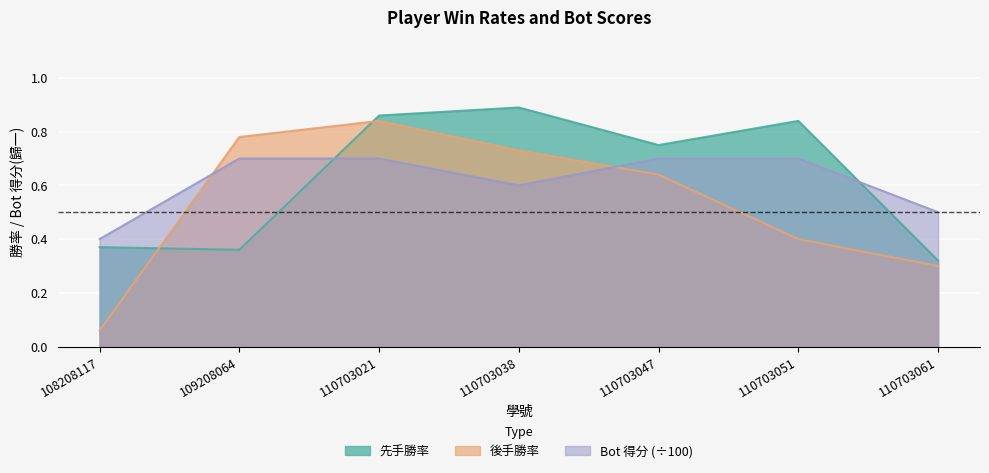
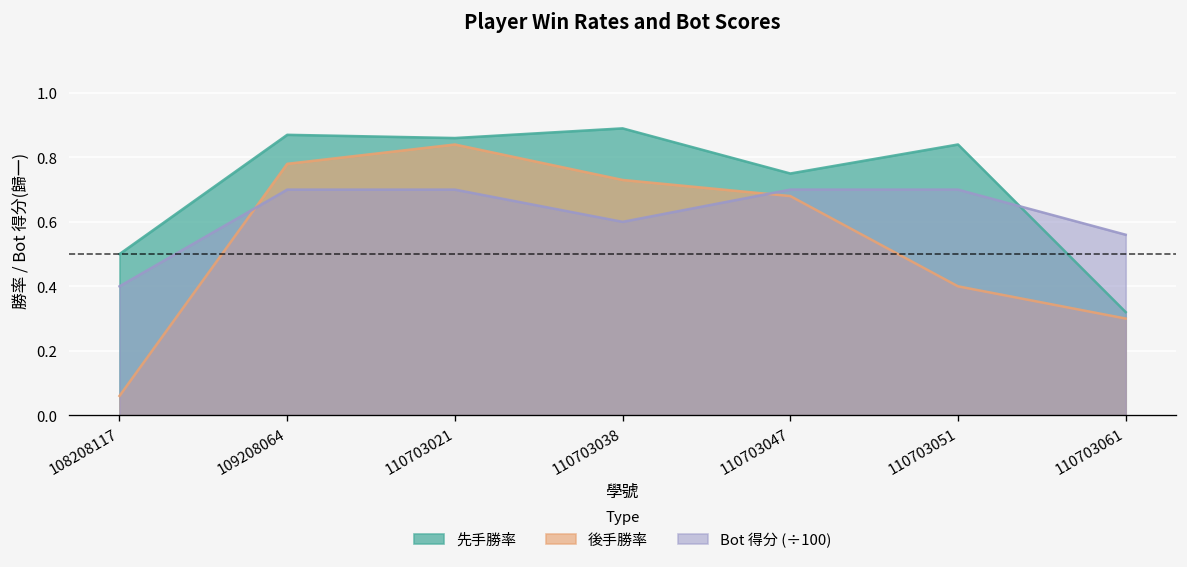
  {
    "先手勝率": {
-     "108208117": 0.37,
-     "109208064": 0.36,
+     "108208117": 0.50,
+     "109208064": 0.87,
      "110703021": 0.86,
      "110703038": 0.89,
      "110703047": 0.75,
      "110703051": 0.84,
      "110703061": 0.32
    },
    "後手勝率": {
      "108208117": 0.06,
      "109208064": 0.78,
      "110703021": 0.84,
      "110703038": 0.73,
-     "110703047": 0.64,
+     "110703047": 0.68,
      "110703051": 0.40,
      "110703061": 0.30
    },
    "Bot 得分 (÷100)": {
      "108208117": 0.40,
      "109208064": 0.70,
      "110703021": 0.70,
      "110703038": 0.60,
      "110703047": 0.70,
      "110703051": 0.70,
-     "110703061": 0.50
+     "110703061": 0.56
    }
  }
